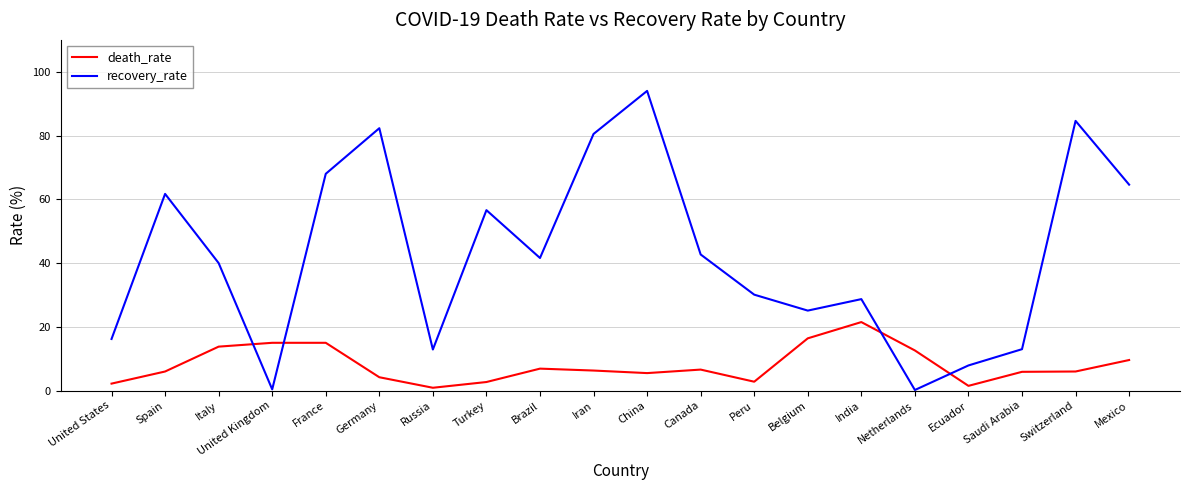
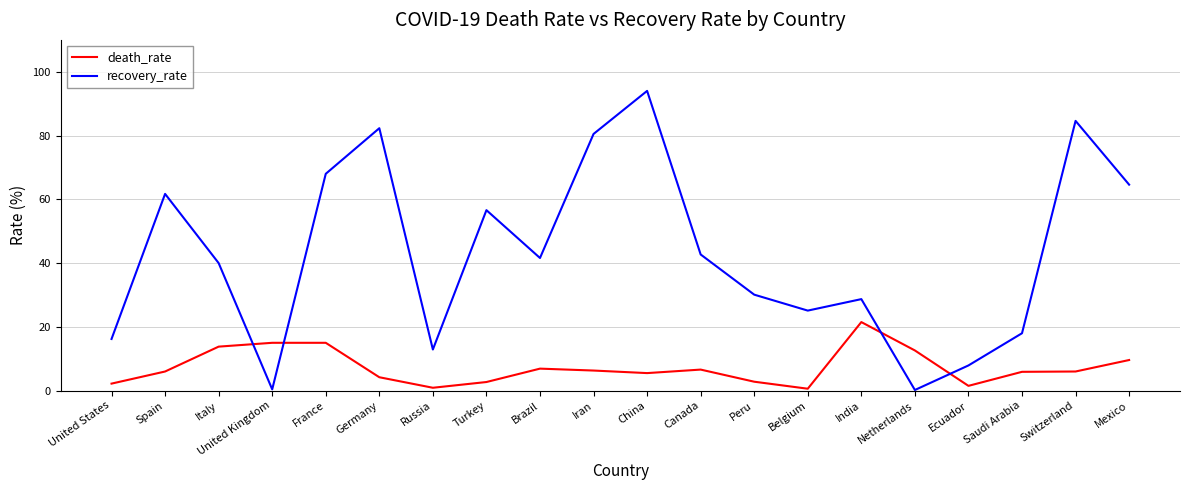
  {
    "death_rate": {
      "United States": 2,
      "Spain": 6,
      "Italy": 14,
      "United Kingdom": 15,
      "France": 15,
      "Germany": 4,
      "Russia": 1,
      "Turkey": 3,
      "Brazil": 7,
      "Iran": 6,
      "China": 6,
      "Canada": 7,
      "Peru": 3,
-     "Belgium": 16,
+     "Belgium": 1,
      "India": 22,
      "Netherlands": 13,
      "Ecuador": 2,
      "Saudi Arabia": 6,
      "Switzerland": 6,
      "Mexico": 10
    },
    "recovery_rate": {
      "United States": 16,
      "Spain": 62,
      "Italy": 40,
      "United Kingdom": 0,
      "France": 68,
      "Germany": 82,
      "Russia": 13,
      "Turkey": 57,
      "Brazil": 42,
      "Iran": 81,
      "China": 94,
      "Canada": 43,
      "Peru": 30,
      "Belgium": 25,
      "India": 29,
      "Netherlands": 0,
      "Ecuador": 8,
-     "Saudi Arabia": 13,
+     "Saudi Arabia": 18,
      "Switzerland": 85,
      "Mexico": 65
    }
  }
